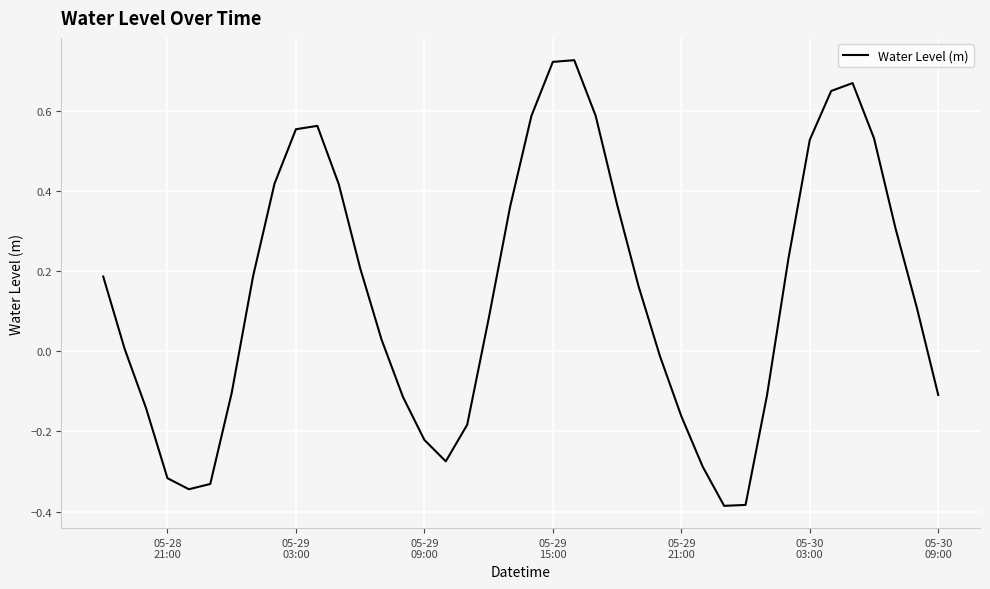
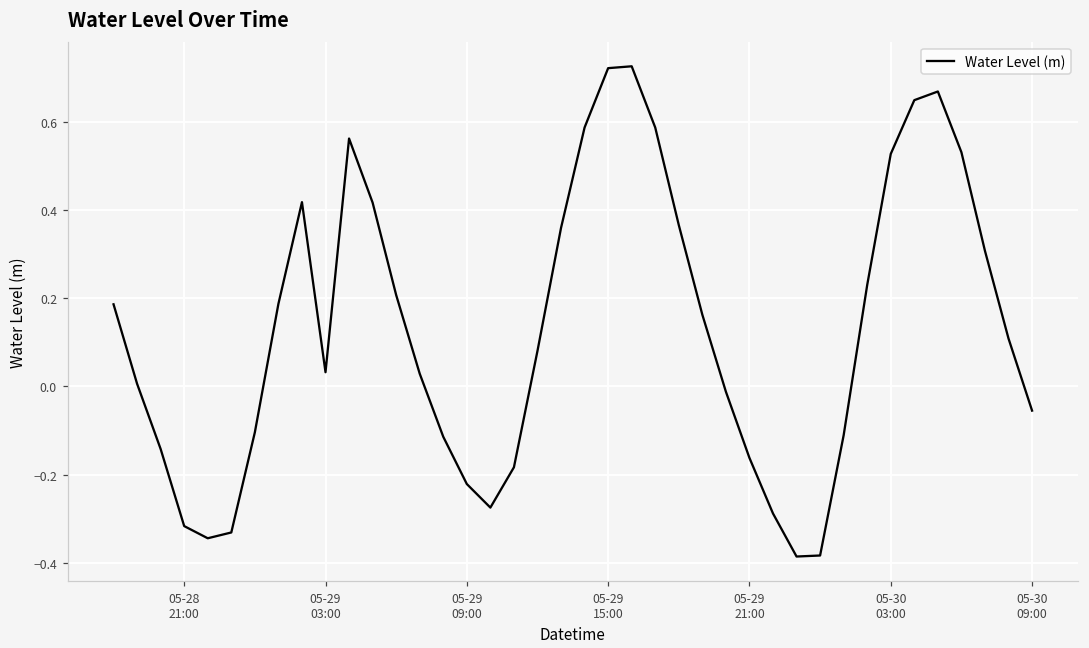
  {
    "05-28 21:00": -0.32,
-   "05-29 03:00": 0.55,
+   "05-29 03:00": 0.03,
    "05-29 09:00": -0.22,
    "05-29 15:00": 0.72,
    "05-29 21:00": -0.16,
    "05-30 03:00": 0.53,
-   "05-30 09:00": -0.11
+   "05-30 09:00": -0.05
  }
